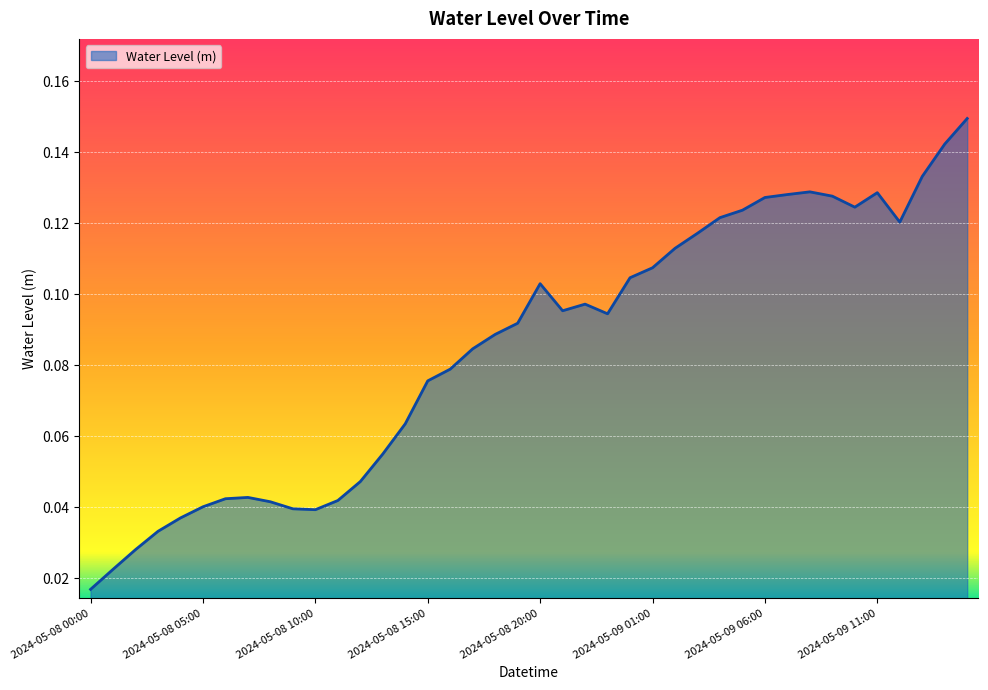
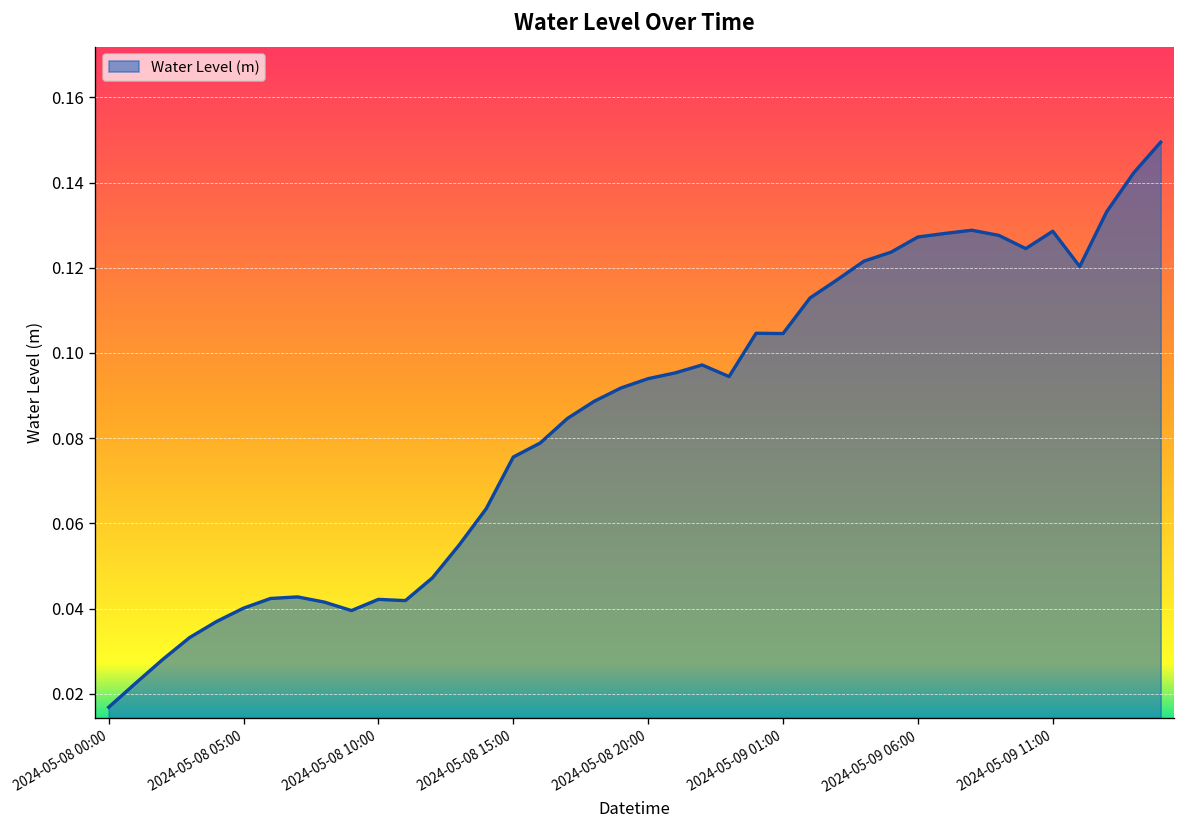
  {
    "2024-05-08 00:00": 0.017,
    "2024-05-08 05:00": 0.040,
-   "2024-05-08 10:00": 0.039,
+   "2024-05-08 10:00": 0.042,
    "2024-05-08 15:00": 0.076,
-   "2024-05-08 20:00": 0.103,
-   "2024-05-09 01:00": 0.107,
+   "2024-05-08 20:00": 0.094,
+   "2024-05-09 01:00": 0.105,
    "2024-05-09 06:00": 0.127,
    "2024-05-09 11:00": 0.129
  }
